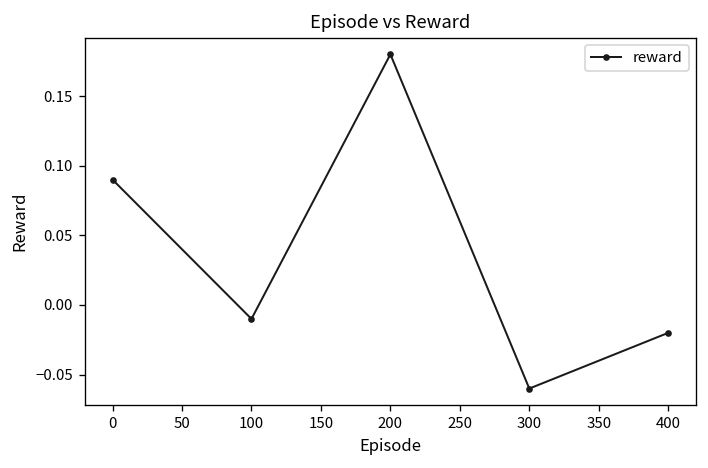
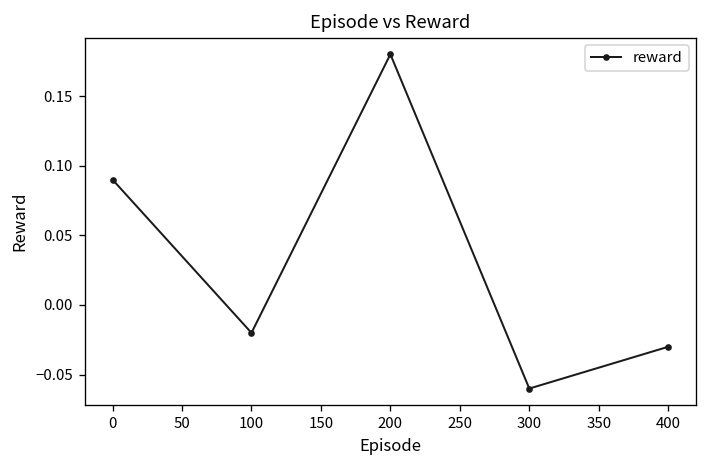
  {
    "0": 0.09,
-   "100": -0.01,
+   "100": -0.02,
    "200": 0.18,
    "300": -0.06,
-   "400": -0.02
+   "400": -0.03
  }
